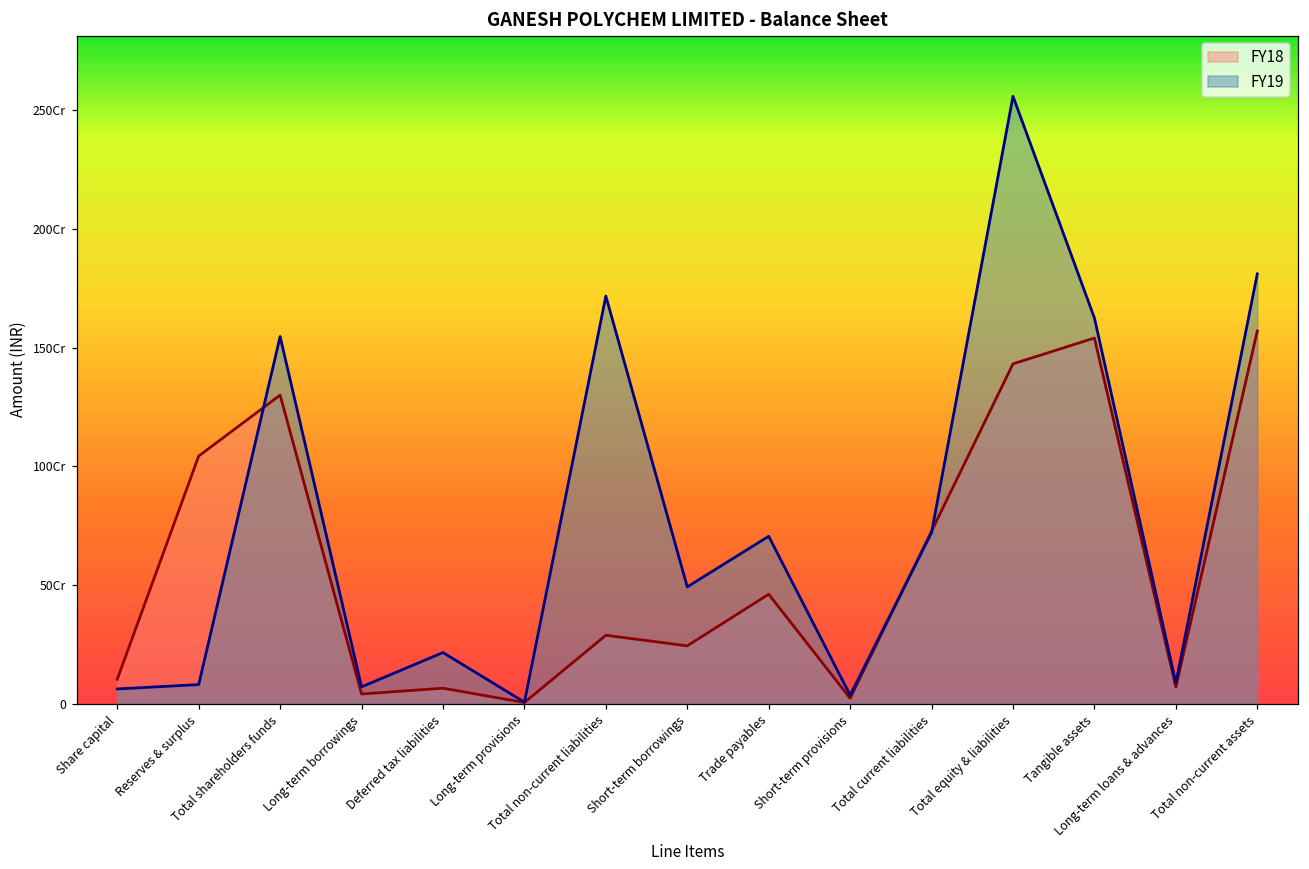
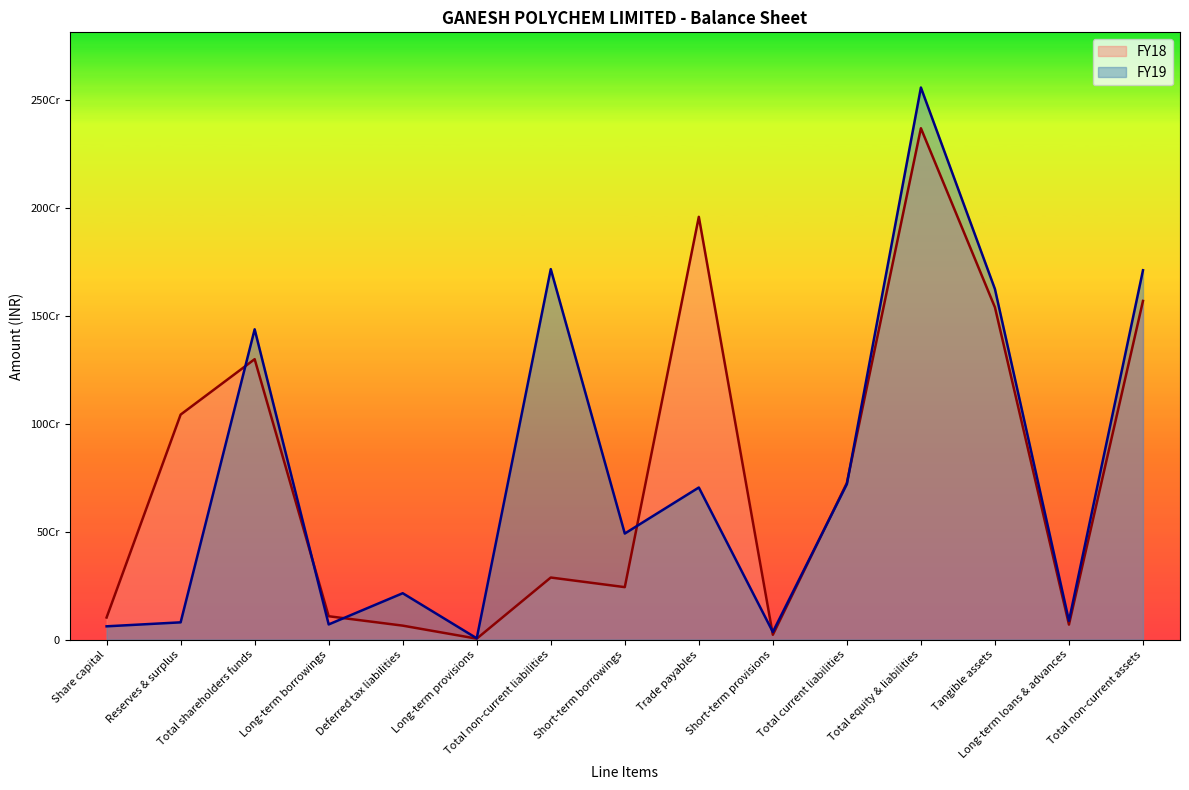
  {
    "FY18": {
      "Share capital": "10Cr",
      "Reserves & surplus": "104Cr",
      "Total shareholders funds": "130Cr",
-     "Long-term borrowings": "4Cr",
+     "Long-term borrowings": "11Cr",
      "Deferred tax liabilities": "6Cr",
      "Total non-current liabilities": "29Cr",
      "Short-term borrowings": "24Cr",
-     "Trade payables": "46Cr",
+     "Trade payables": "196Cr",
      "Short-term provisions": "2Cr",
-     "Total equity & liabilities": "143Cr",
+     "Total equity & liabilities": "237Cr",
      "Tangible assets": "154Cr",
      "Long-term loans & advances": "7Cr",
      "Total non-current assets": "157Cr"
    },
    "FY19": {
      "Share capital": "6Cr",
      "Reserves & surplus": "8Cr",
-     "Total shareholders funds": "155Cr",
+     "Total shareholders funds": "144Cr",
      "Long-term borrowings": "7Cr",
      "Deferred tax liabilities": "22Cr",
      "Total non-current liabilities": "172Cr",
      "Short-term borrowings": "49Cr",
      "Trade payables": "71Cr",
      "Short-term provisions": "4Cr",
      "Total equity & liabilities": "256Cr",
      "Tangible assets": "163Cr",
      "Long-term loans & advances": "9Cr",
-     "Total non-current assets": "181Cr"
+     "Total non-current assets": "171Cr"
    }
  }
